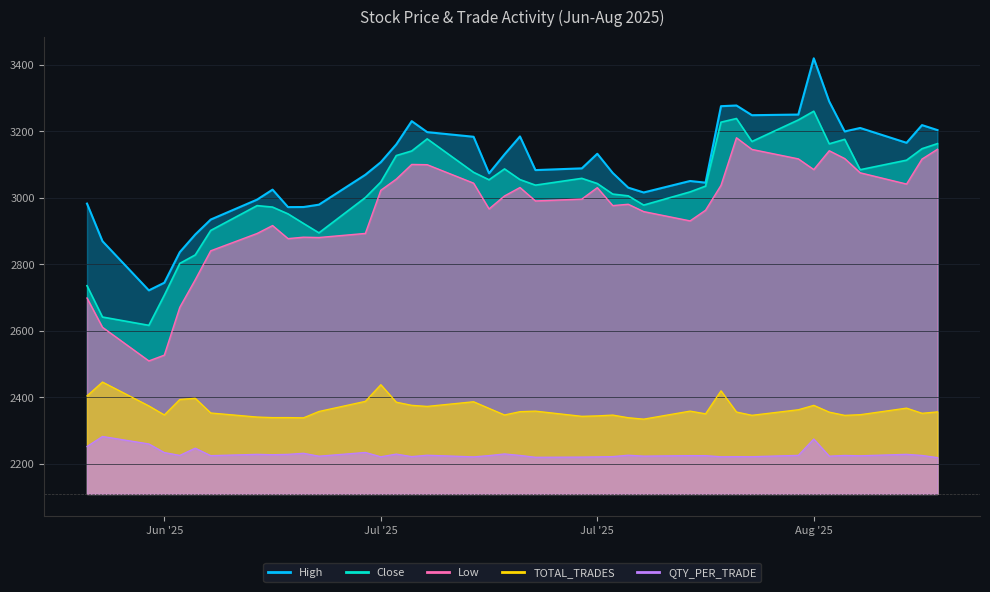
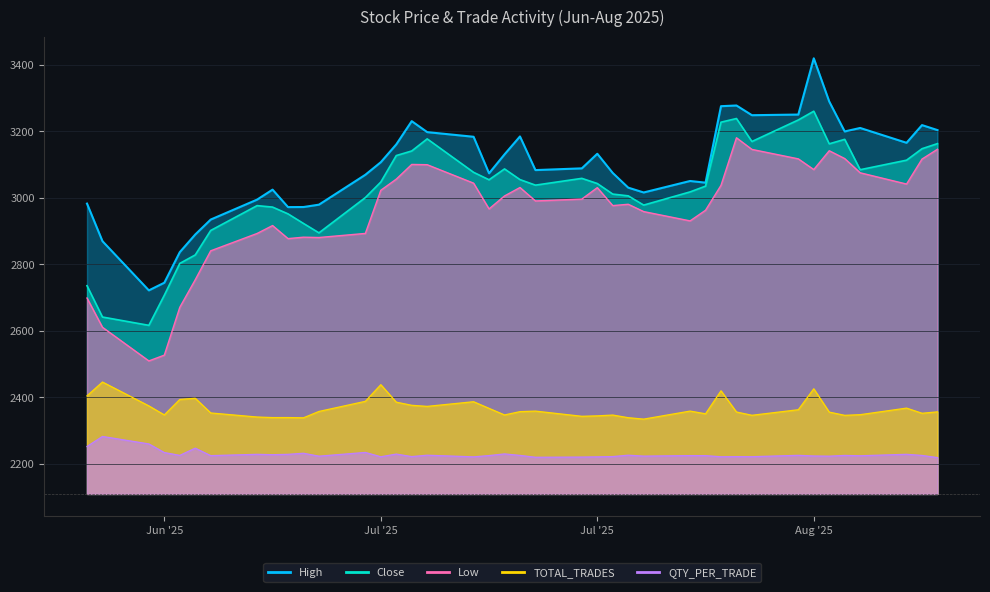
  {
    "Low": {
      "Jun '25": 2530,
      "Aug '25": 3080
    },
    "TOTAL_TRADES": {
      "Jun '25": 2350,
-     "Aug '25": 2380
+     "Aug '25": 2420
    },
    "QTY_PER_TRADE": {
      "Jun '25": 2230,
-     "Aug '25": 2270
+     "Aug '25": 2220
    }
  }
